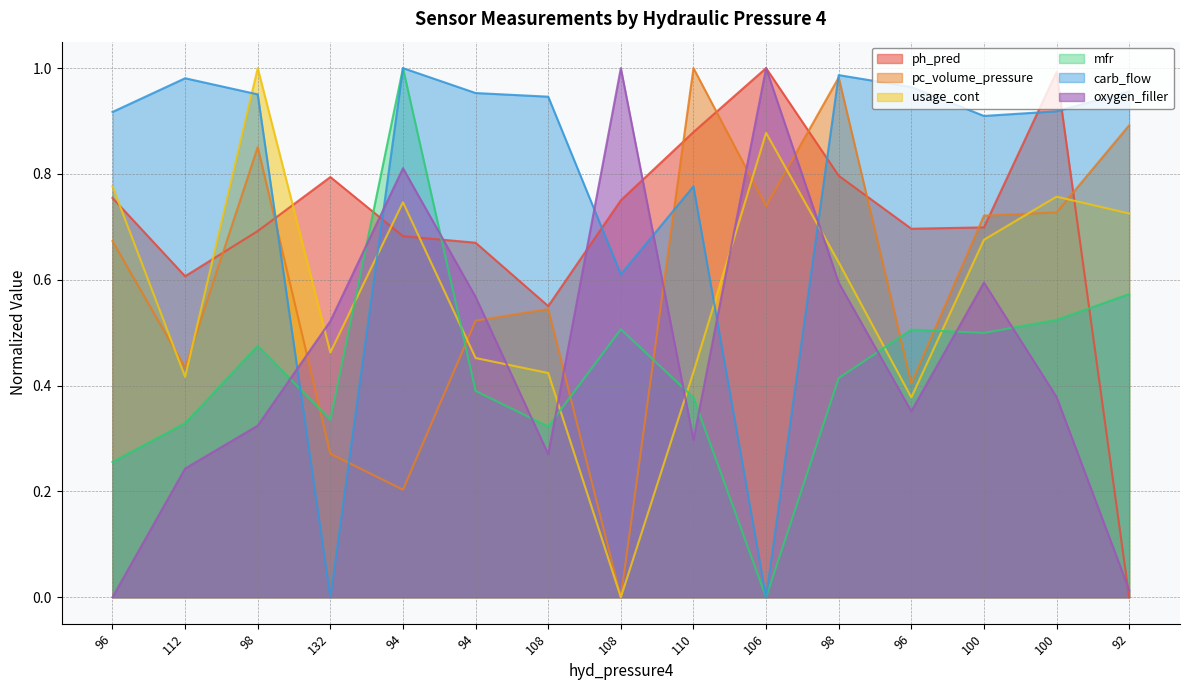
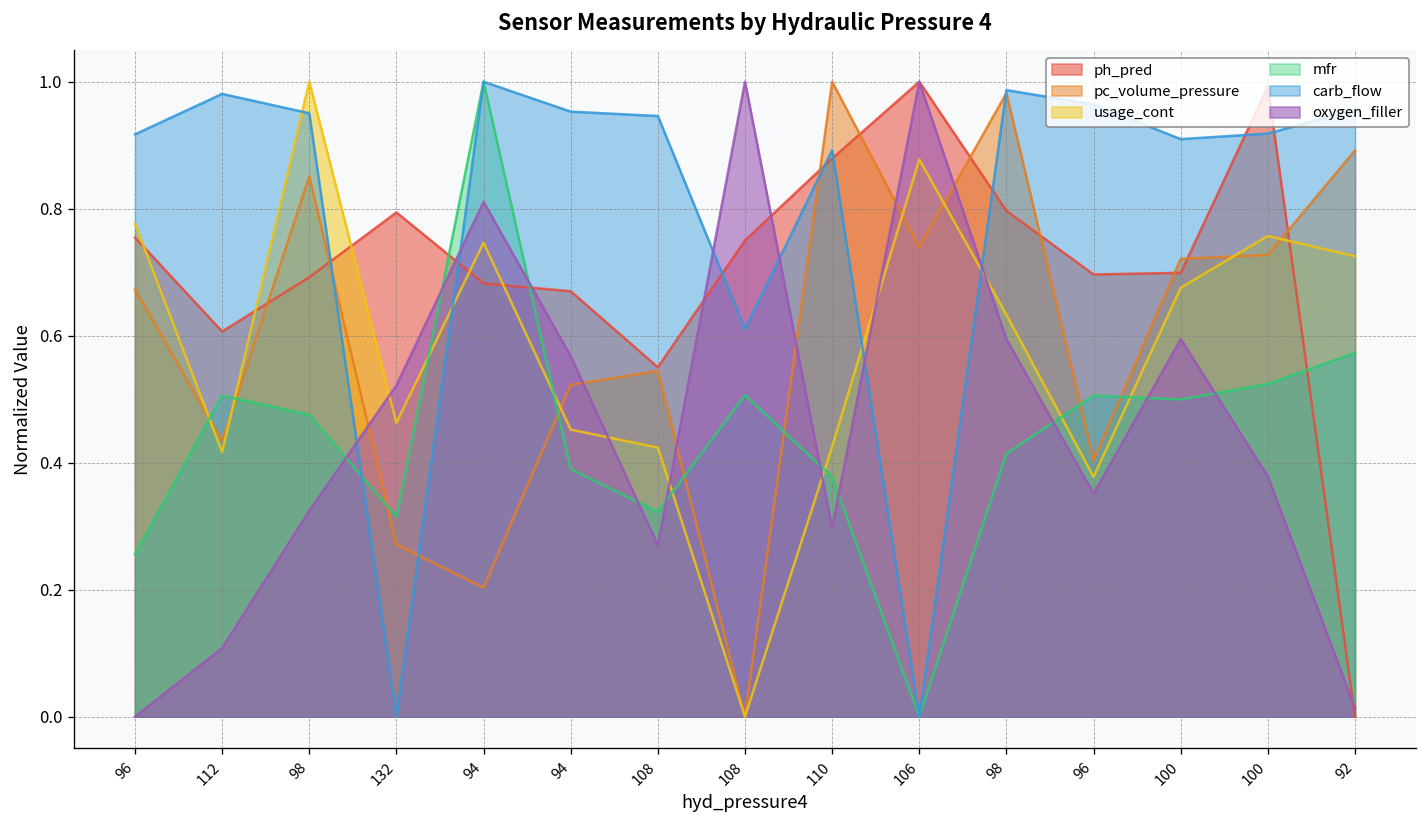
  {
    "mfr": {
-     "112": 0.33,
-     "132": 0.34,
+     "112": 0.51,
+     "132": 0.31,
      "110": 0.38,
      "92": 0.57
    },
    "carb_flow": {
      "112": 0.98,
      "132": 0.00,
-     "110": 0.78
+     "110": 0.89
    },
    "oxygen_filler": {
-     "112": 0.24,
+     "112": 0.11,
      "132": 0.52,
      "110": 0.30,
      "92": 0.01
    }
  }
